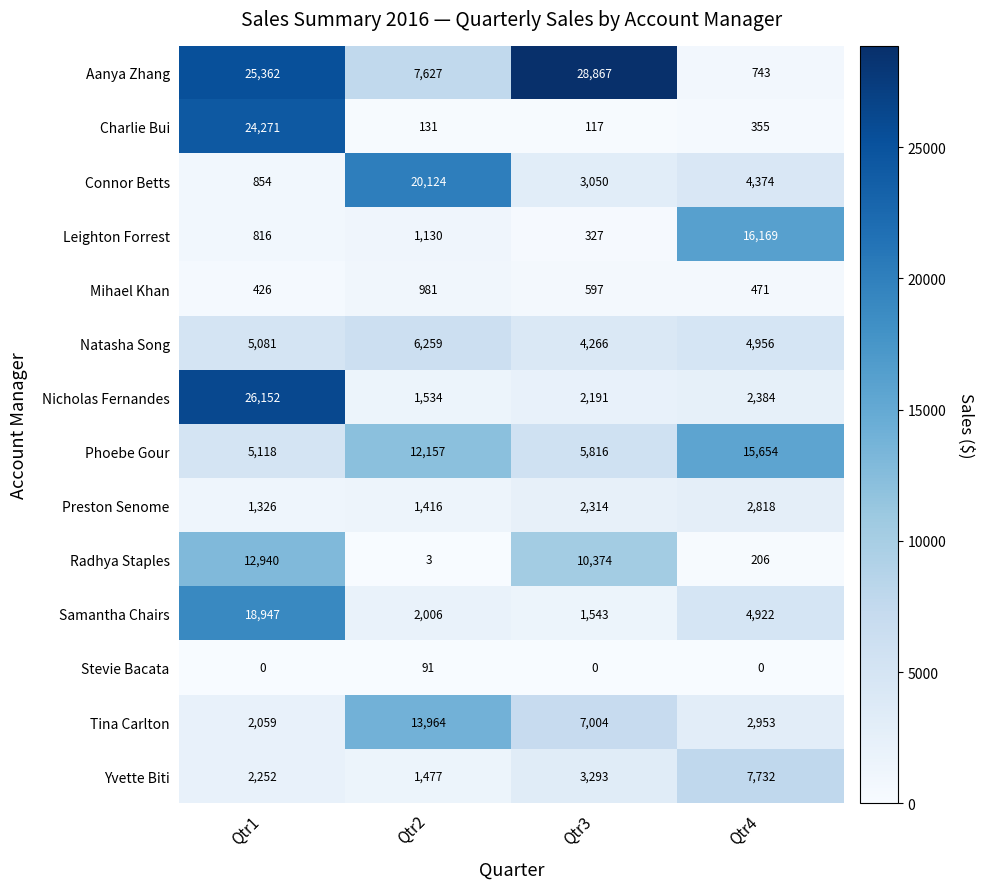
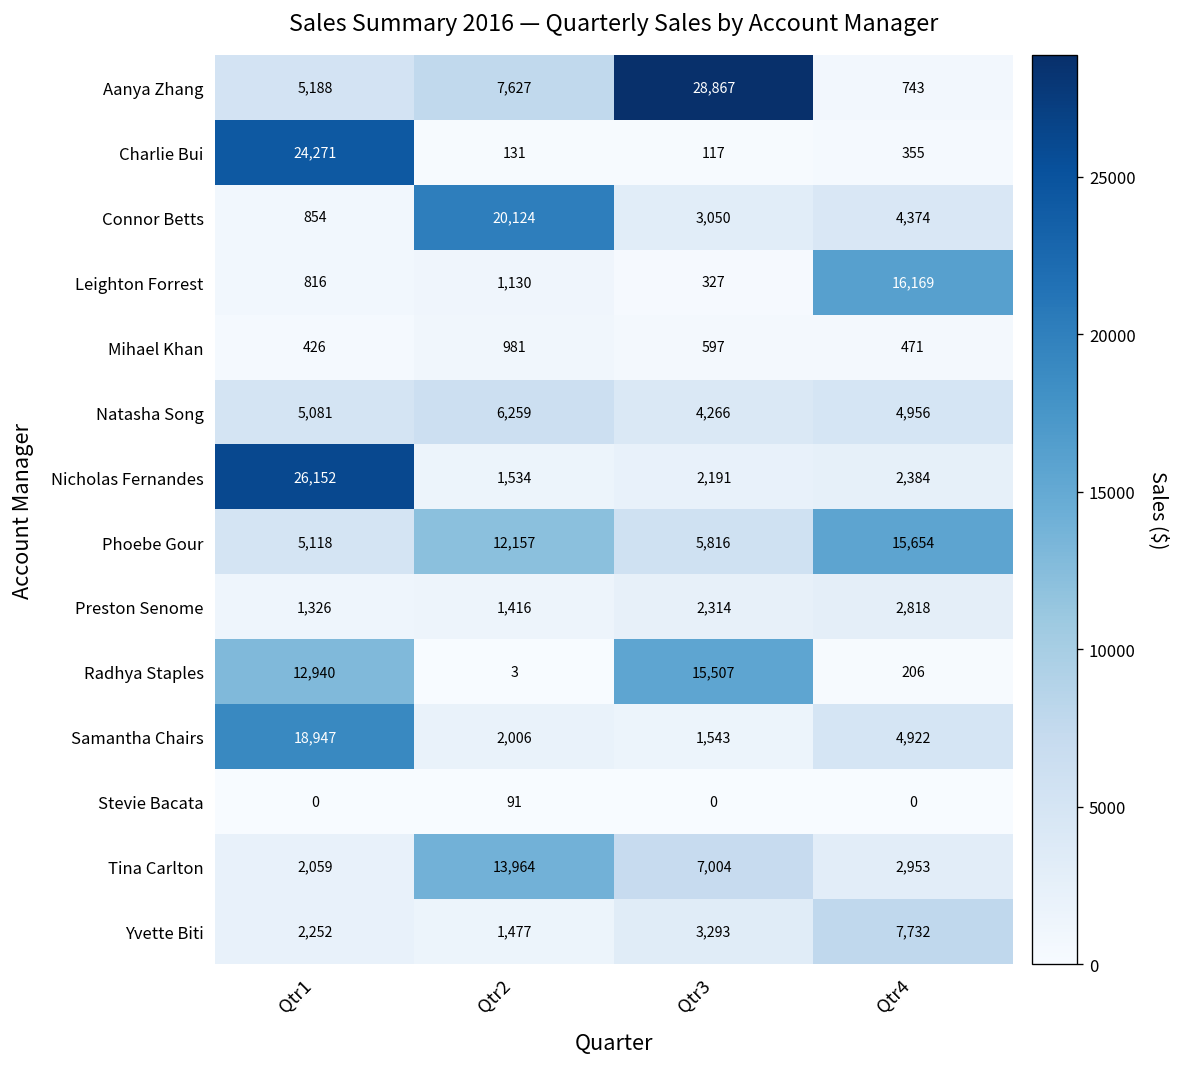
  {
    "Aanya Zhang": {
-     "Qtr1": "25,362",
+     "Qtr1": "5,188",
      "Qtr2": "7,627",
      "Qtr3": "28,867",
      "Qtr4": "743"
    },
    "Charlie Bui": {
      "Qtr1": "24,271",
      "Qtr2": "131",
      "Qtr3": "117",
      "Qtr4": "355"
    },
    "Connor Betts": {
      "Qtr1": "854",
      "Qtr2": "20,124",
      "Qtr3": "3,050",
      "Qtr4": "4,374"
    },
    "Leighton Forrest": {
      "Qtr1": "816",
      "Qtr2": "1,130",
      "Qtr3": "327",
      "Qtr4": "16,169"
    },
    "Mihael Khan": {
      "Qtr1": "426",
      "Qtr2": "981",
      "Qtr3": "597",
      "Qtr4": "471"
    },
    "Natasha Song": {
      "Qtr1": "5,081",
      "Qtr2": "6,259",
      "Qtr3": "4,266",
      "Qtr4": "4,956"
    },
    "Nicholas Fernandes": {
      "Qtr1": "26,152",
      "Qtr2": "1,534",
      "Qtr3": "2,191",
      "Qtr4": "2,384"
    },
    "Phoebe Gour": {
      "Qtr1": "5,118",
      "Qtr2": "12,157",
      "Qtr3": "5,816",
      "Qtr4": "15,654"
    },
    "Preston Senome": {
      "Qtr1": "1,326",
      "Qtr2": "1,416",
      "Qtr3": "2,314",
      "Qtr4": "2,818"
    },
    "Radhya Staples": {
      "Qtr1": "12,940",
      "Qtr2": "3",
-     "Qtr3": "10,374",
+     "Qtr3": "15,507",
      "Qtr4": "206"
    },
    "Samantha Chairs": {
      "Qtr1": "18,947",
      "Qtr2": "2,006",
      "Qtr3": "1,543",
      "Qtr4": "4,922"
    },
    "Stevie Bacata": {
      "Qtr1": "0",
      "Qtr2": "91",
      "Qtr3": "0",
      "Qtr4": "0"
    },
    "Tina Carlton": {
      "Qtr1": "2,059",
      "Qtr2": "13,964",
      "Qtr3": "7,004",
      "Qtr4": "2,953"
    },
    "Yvette Biti": {
      "Qtr1": "2,252",
      "Qtr2": "1,477",
      "Qtr3": "3,293",
      "Qtr4": "7,732"
    }
  }
